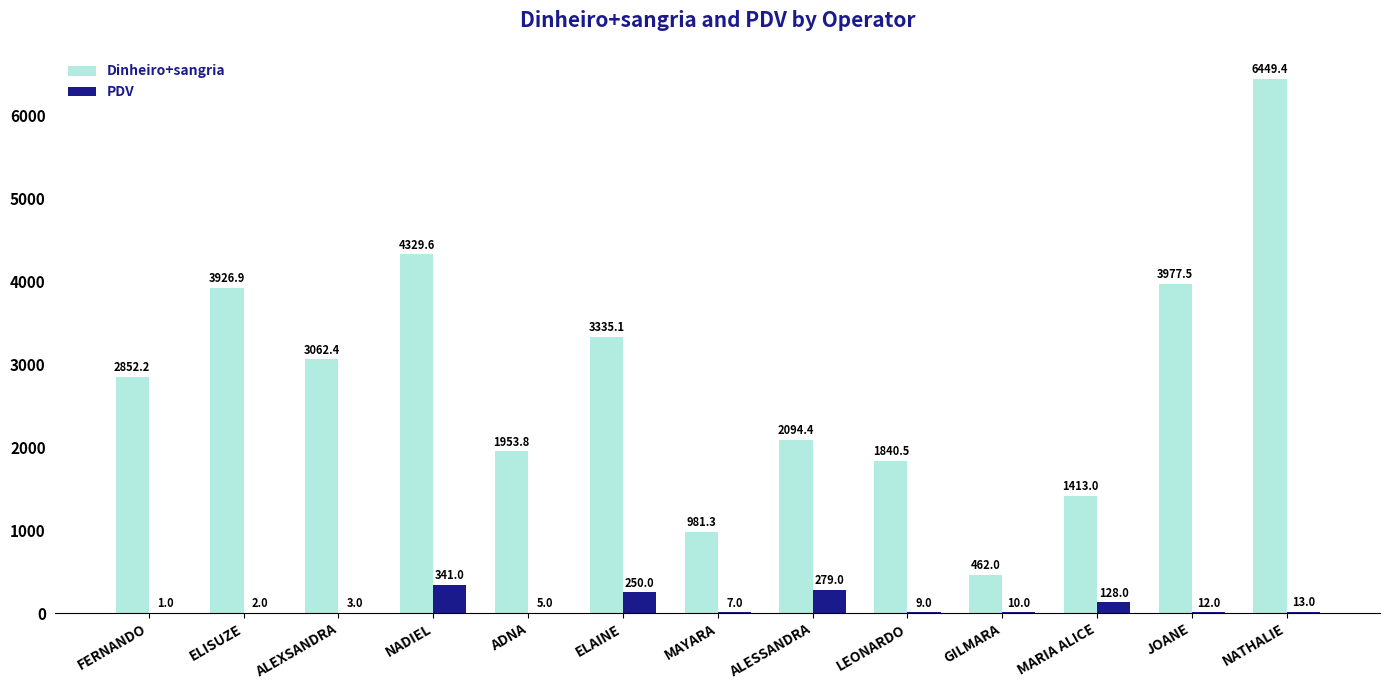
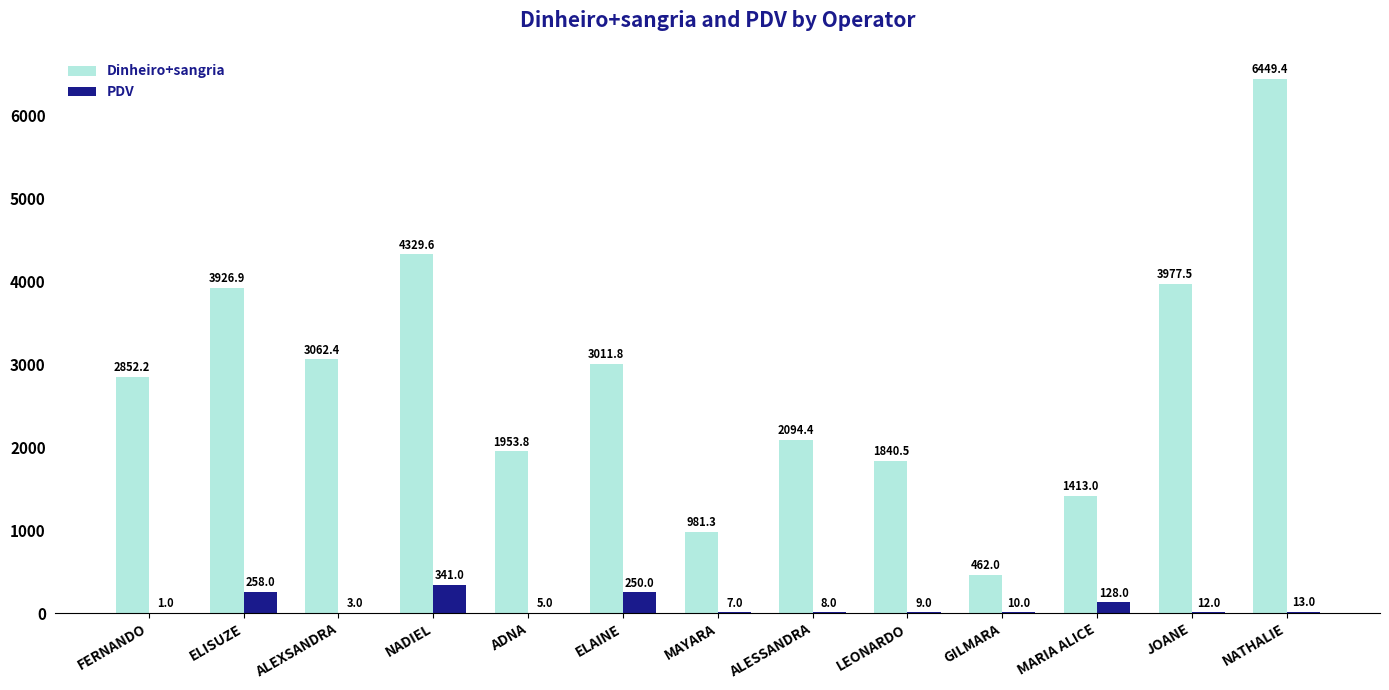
  {
    "Dinheiro+sangria": {
      "FERNANDO": 2852.2,
      "ELISUZE": 3926.9,
      "ALEXSANDRA": 3062.4,
      "NADIEL": 4329.6,
      "ADNA": 1953.8,
-     "ELAINE": 3335.1,
+     "ELAINE": 3011.8,
      "MAYARA": 981.3,
      "ALESSANDRA": 2094.4,
      "LEONARDO": 1840.5,
      "GILMARA": 462.0,
      "MARIA ALICE": 1413.0,
      "JOANE": 3977.5,
      "NATHALIE": 6449.4
    },
    "PDV": {
      "FERNANDO": 1.0,
-     "ELISUZE": 2.0,
+     "ELISUZE": 258.0,
      "ALEXSANDRA": 3.0,
      "NADIEL": 341.0,
      "ADNA": 5.0,
      "ELAINE": 250.0,
      "MAYARA": 7.0,
-     "ALESSANDRA": 279.0,
+     "ALESSANDRA": 8.0,
      "LEONARDO": 9.0,
      "GILMARA": 10.0,
      "MARIA ALICE": 128.0,
      "JOANE": 12.0,
      "NATHALIE": 13.0
    }
  }
